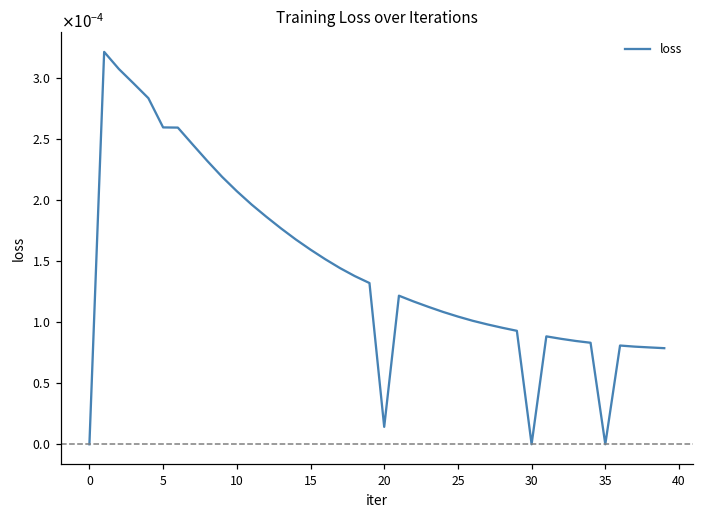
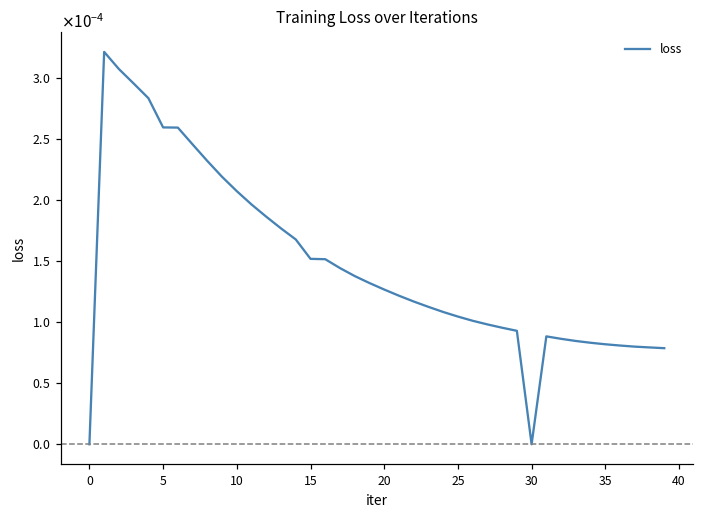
  {
    "0": 0.000000,
    "5": 0.000260,
    "10": 0.000207,
-   "15": 0.000160,
-   "20": 0.000014,
+   "15": 0.000152,
+   "20": 0.000127,
    "25": 0.000105,
    "30": 0.000000,
-   "35": 0.0000
+   "35": 0.0001
  }
